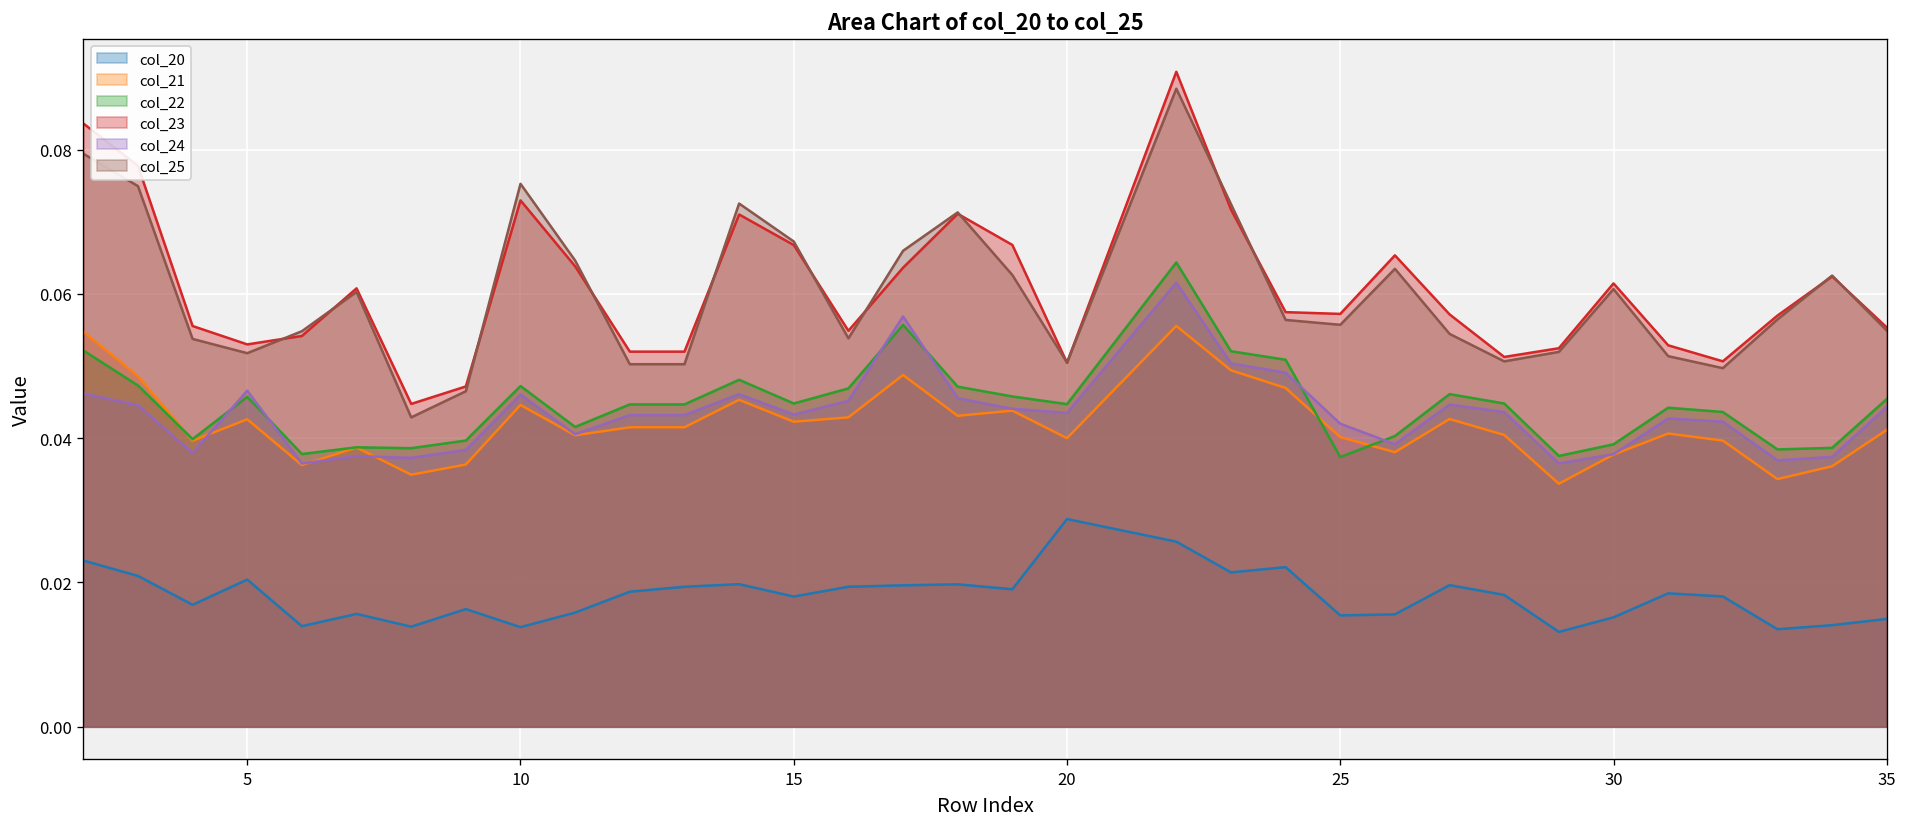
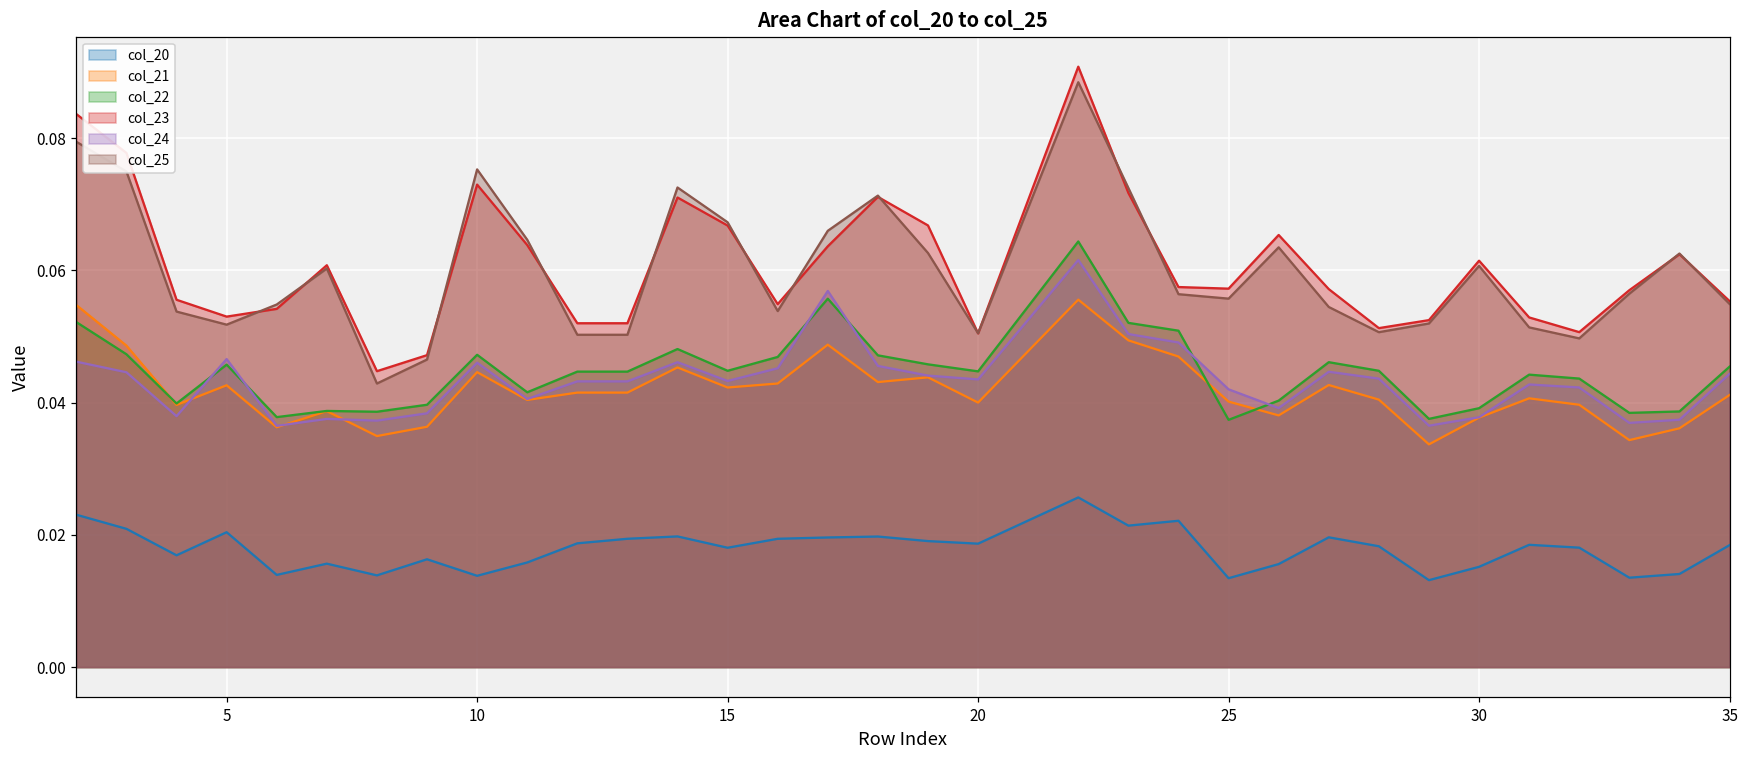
  {
    "col_20": {
      "5": 0.020,
      "10": 0.014,
      "15": 0.018,
-     "20": 0.029,
-     "25": 0.015,
+     "20": 0.019,
+     "25": 0.013,
      "30": 0.015,
-     "35": 0.015
+     "35": 0.018
    },
    "col_22": {
      "5": 0.046,
      "10": 0.047,
      "15": 0.045,
      "20": 0.045,
      "25": 0.037,
      "30": 0.039,
      "35": 0.045
    },
    "col_24": {
      "5": 0.047,
      "10": 0.046,
      "15": 0.043,
      "20": 0.044,
      "25": 0.042,
      "35": 0.044
    }
  }
